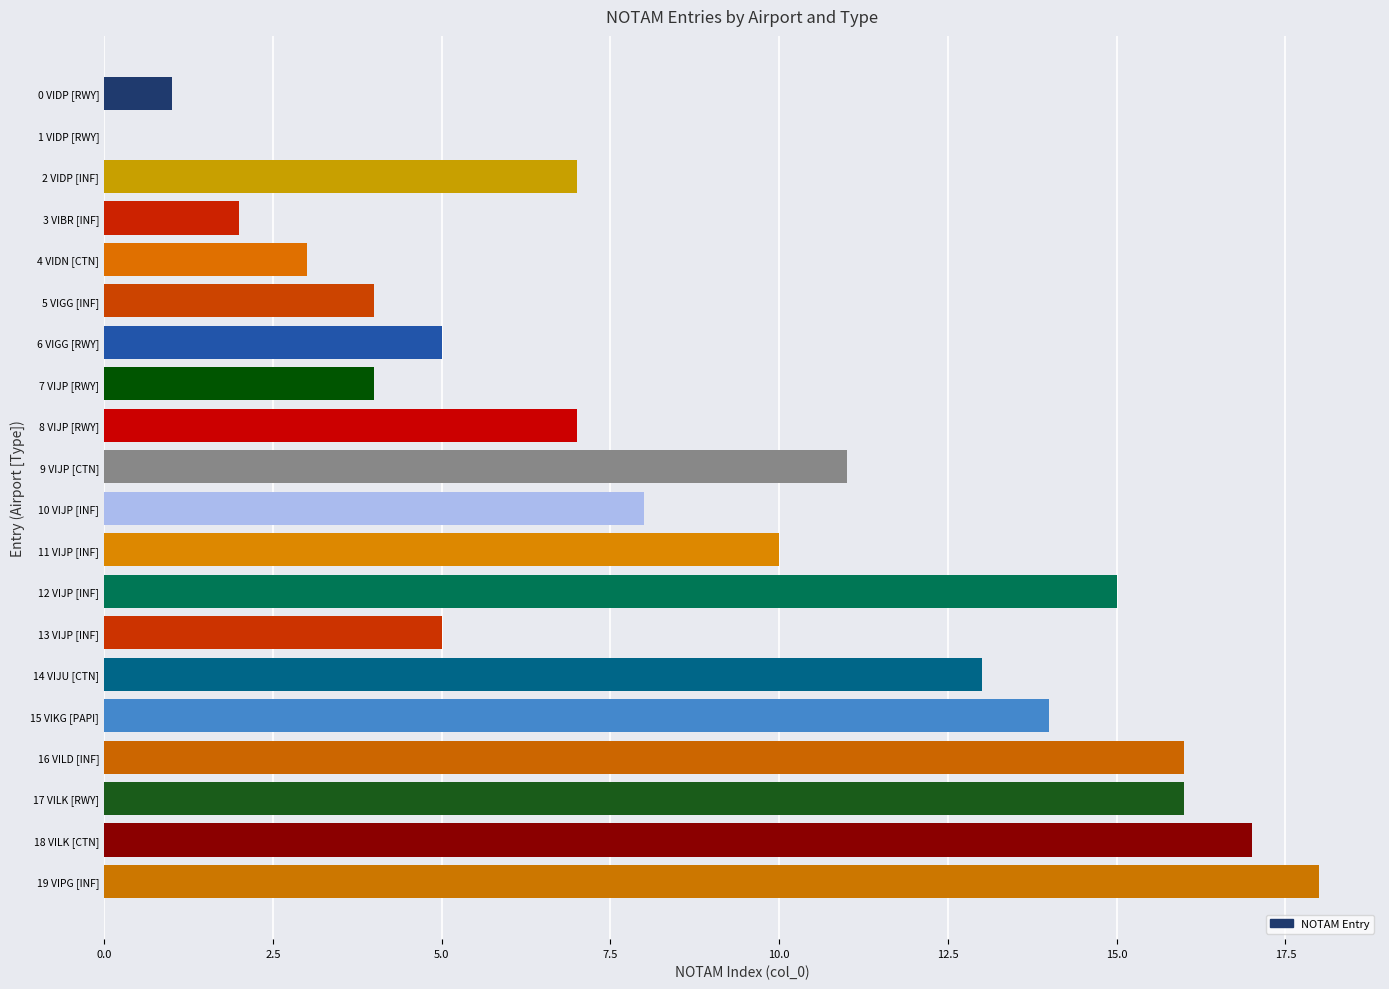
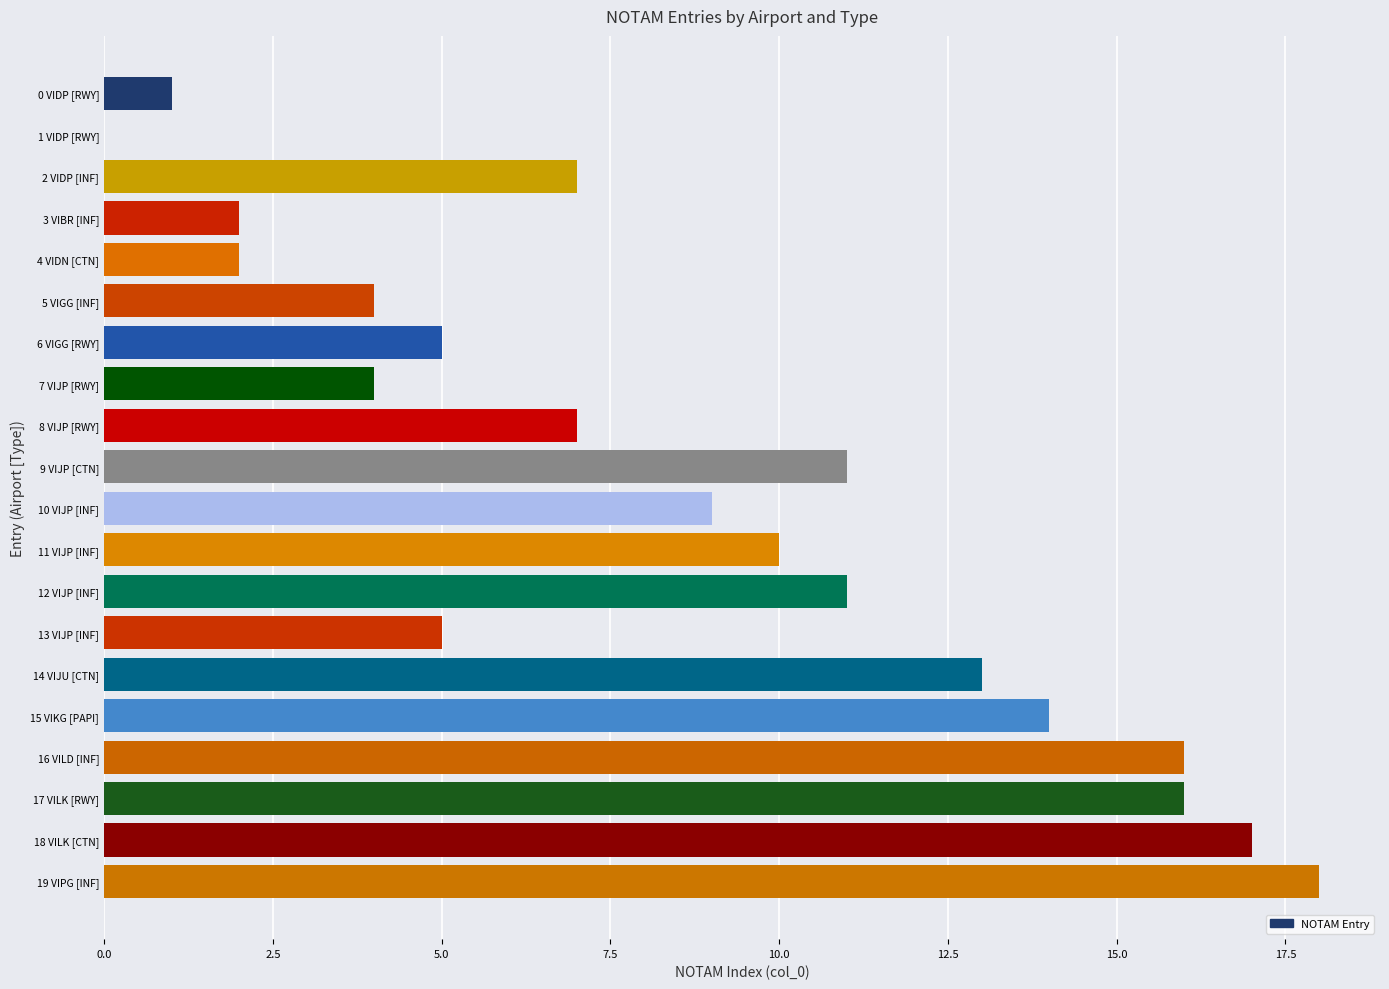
  {
    "0 VIDP [RWY]": 1,
    "1 VIDP [RWY]": 0,
    "2 VIDP [INF]": 7,
    "3 VIBR [INF]": 2,
-   "4 VIDN [CTN]": 3,
+   "4 VIDN [CTN]": 2,
    "5 VIGG [INF]": 4,
    "6 VIGG [RWY]": 5,
    "7 VIJP [RWY]": 4,
    "8 VIJP [RWY]": 7,
    "9 VIJP [CTN]": 11,
-   "10 VIJP [INF]": 8,
+   "10 VIJP [INF]": 9,
    "11 VIJP [INF]": 10,
-   "12 VIJP [INF]": 15,
+   "12 VIJP [INF]": 11,
    "13 VIJP [INF]": 5,
    "14 VIJU [CTN]": 13,
    "15 VIKG [PAPI]": 14,
    "16 VILD [INF]": 16,
    "17 VILK [RWY]": 16,
    "18 VILK [CTN]": 17,
    "19 VIPG [INF]": 18
  }
